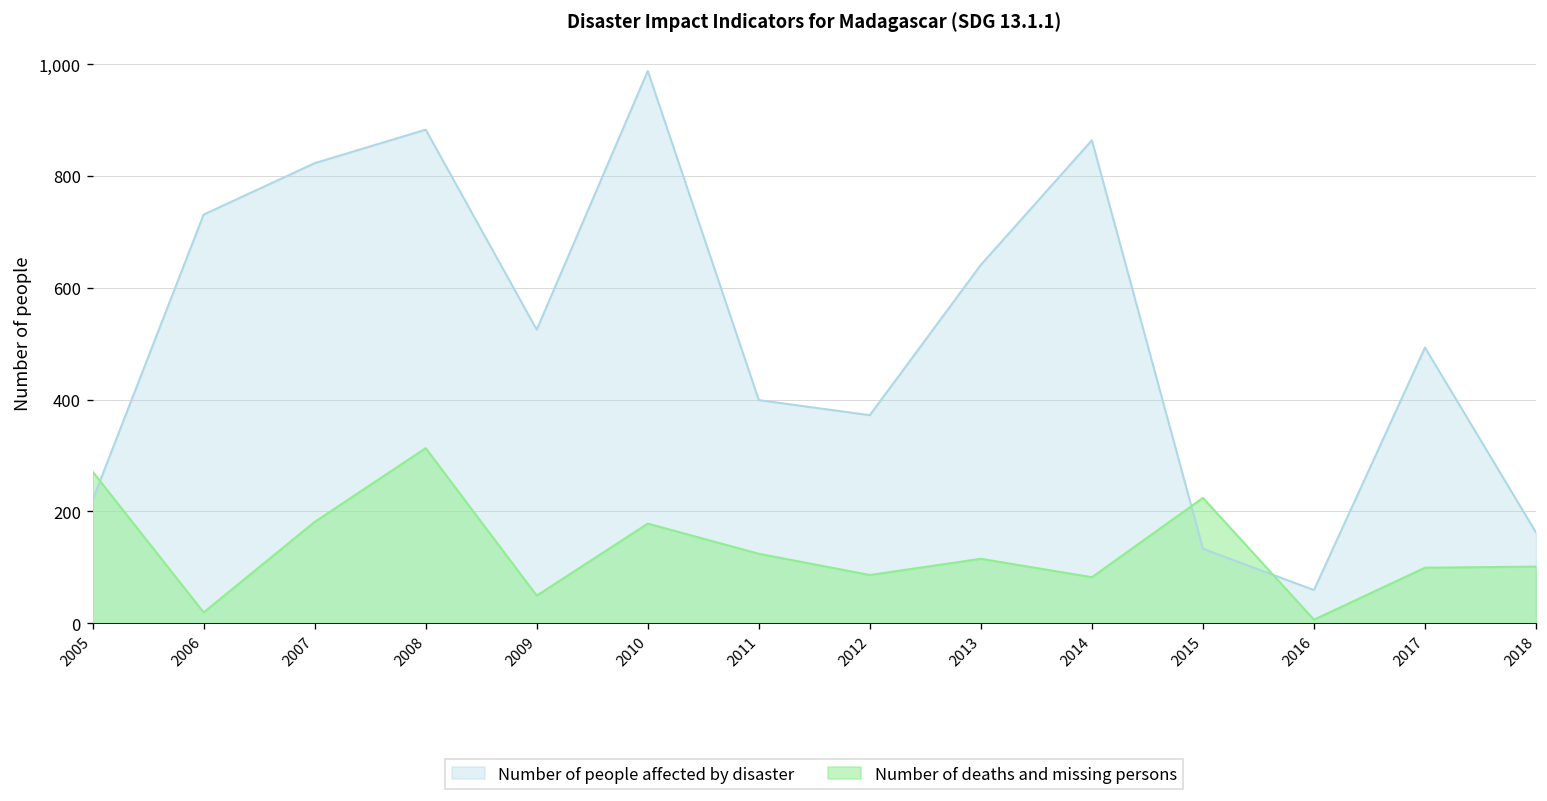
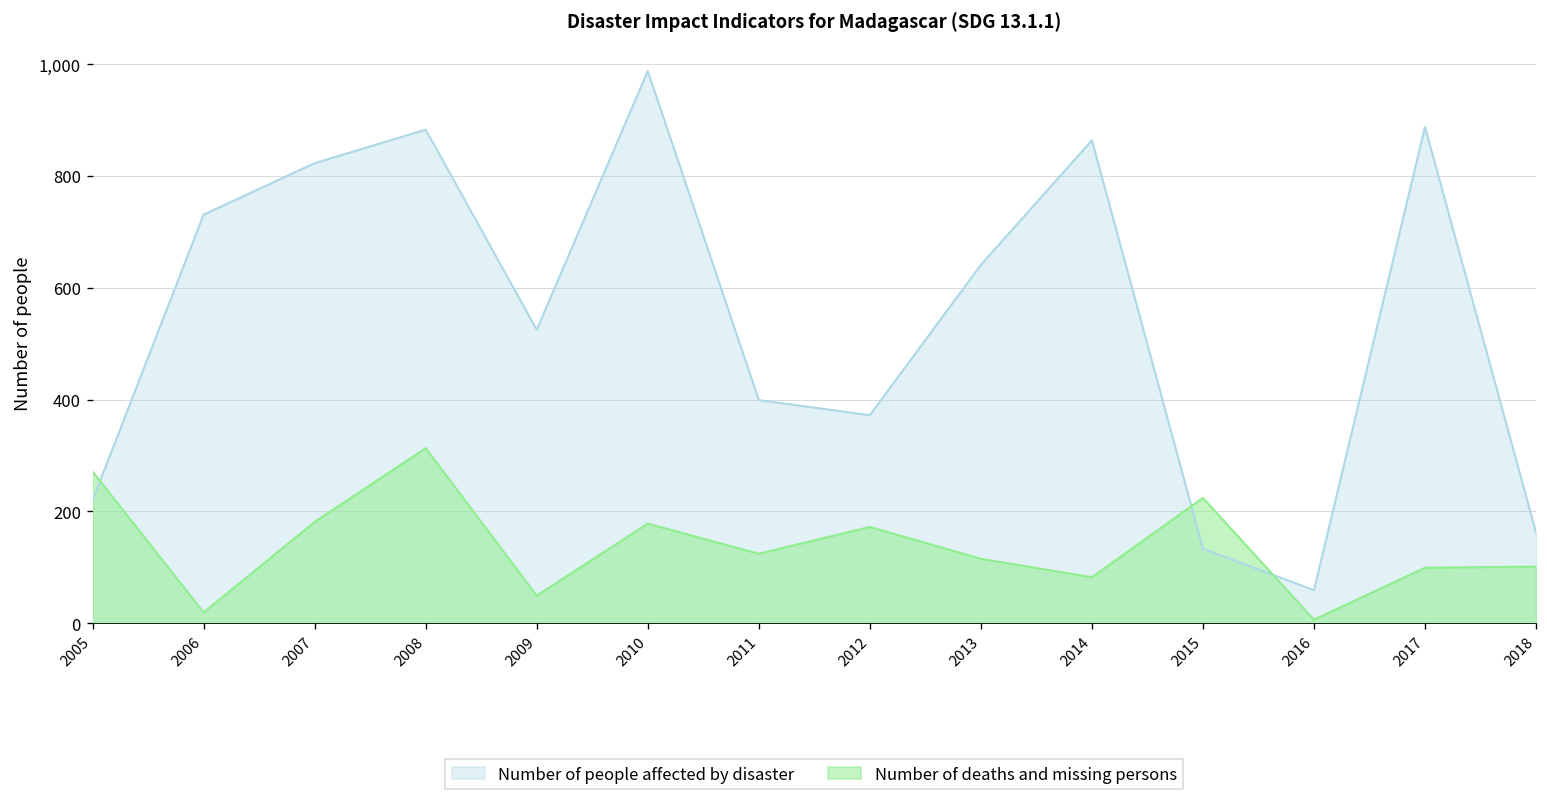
  {
    "Number of people affected by disaster": {
      "2005": 220,
      "2006": 730,
      "2007": 820,
      "2008": 880,
      "2009": 530,
      "2010": 990,
      "2011": 400,
      "2012": 370,
      "2013": 640,
      "2014": 860,
      "2015": 130,
      "2016": 60,
-     "2017": 490,
+     "2017": 890,
      "2018": 160
    },
    "Number of deaths and missing persons": {
      "2005": 270,
      "2006": 20,
      "2007": 180,
      "2008": 310,
      "2009": 50,
      "2010": 180,
      "2011": 120,
-     "2012": 90,
+     "2012": 170,
      "2013": 120,
      "2014": 80,
      "2015": 220,
      "2016": 10,
      "2017": 100,
      "2018": 100
    }
  }
